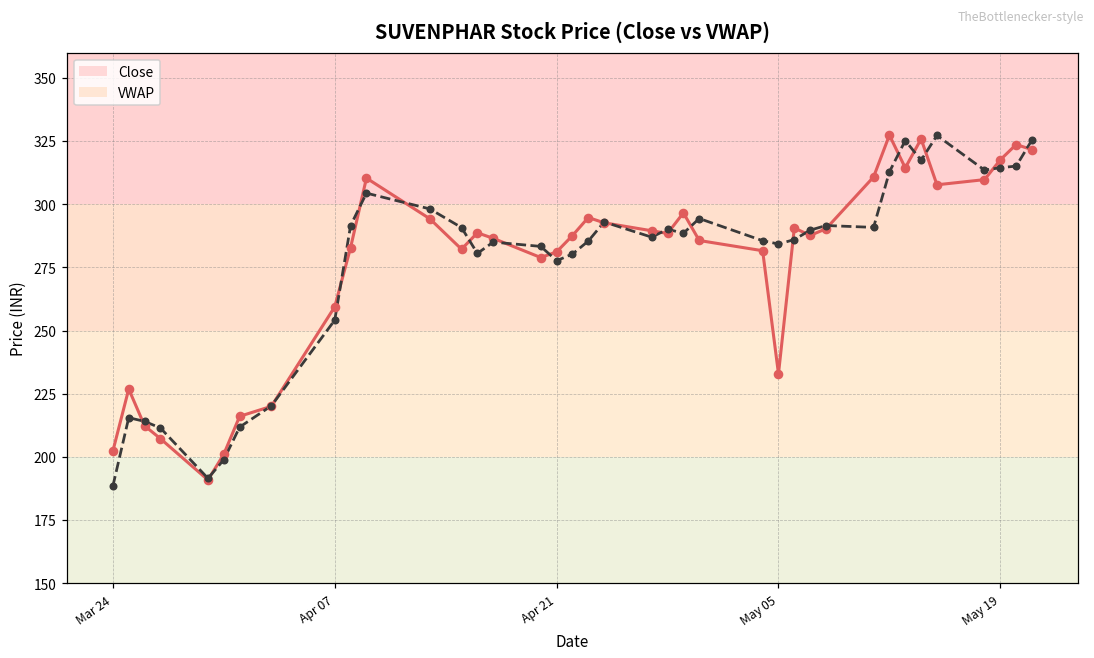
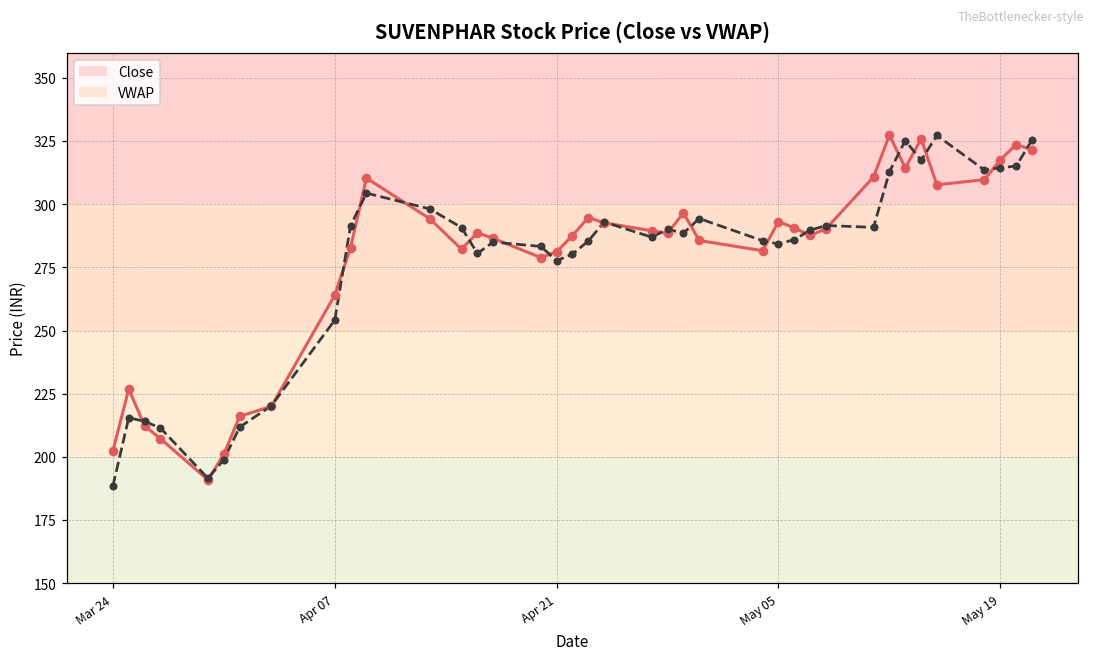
  {
    "Close": {
      "Mar 24": 202,
-     "Apr 07": 259,
+     "Apr 07": 264,
      "Apr 21": 281,
-     "May 05": 233,
+     "May 05": 293,
      "May 19": 318
    }
  }
